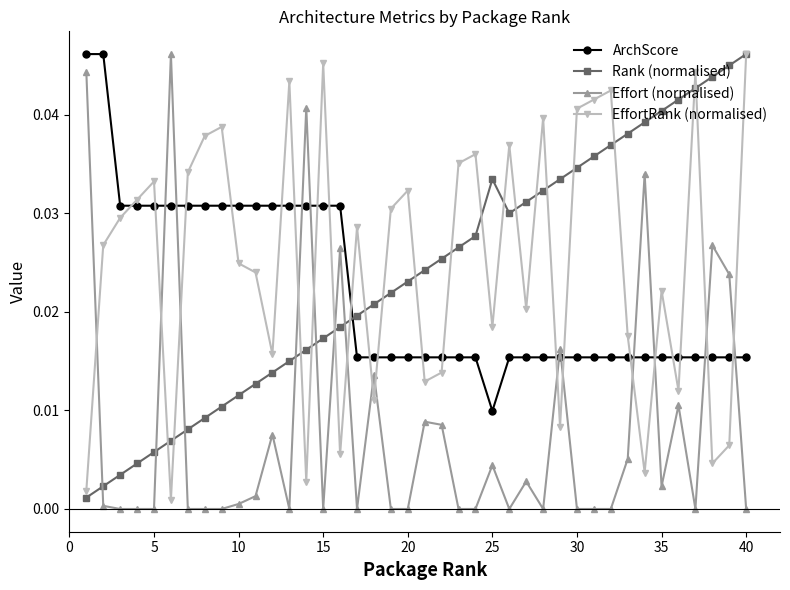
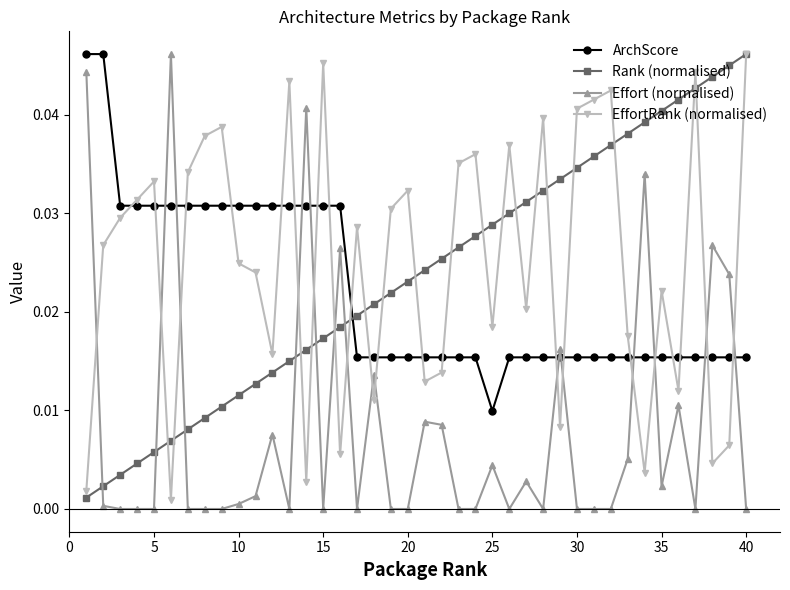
  {
    "ArchScore": {
      "5": 0.031,
      "10": 0.031,
      "15": 0.031,
      "20": 0.015,
      "25": 0.010,
      "30": 0.015,
      "35": 0.015,
      "40": 0.015
    },
    "Rank (normalised)": {
      "5": 0.006,
      "10": 0.012,
      "15": 0.017,
      "20": 0.023,
-     "25": 0.033,
+     "25": 0.029,
      "30": 0.035,
      "35": 0.040
    }
  }
